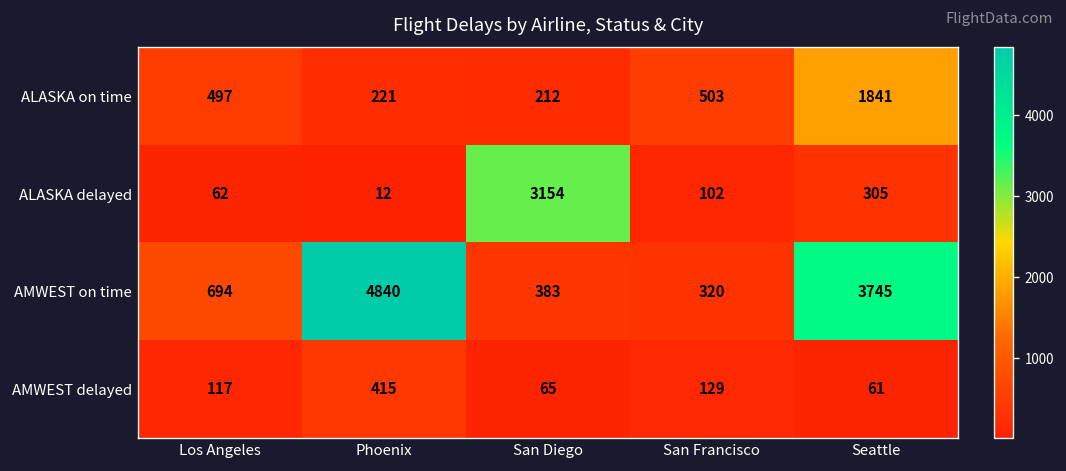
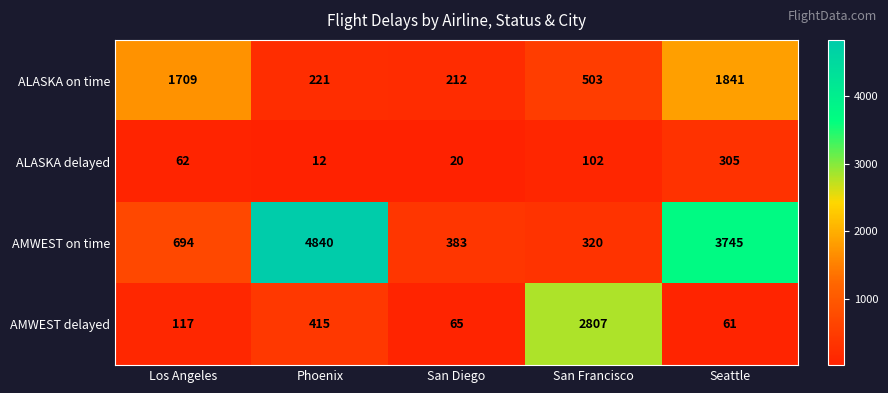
  {
    "ALASKA on time": {
-     "Los Angeles": 497,
+     "Los Angeles": 1709,
      "Phoenix": 221,
      "San Diego": 212,
      "San Francisco": 503,
      "Seattle": 1841
    },
    "ALASKA delayed": {
      "Los Angeles": 62,
      "Phoenix": 12,
-     "San Diego": 3154,
+     "San Diego": 20,
      "San Francisco": 102,
      "Seattle": 305
    },
    "AMWEST on time": {
      "Los Angeles": 694,
      "Phoenix": 4840,
      "San Diego": 383,
      "San Francisco": 320,
      "Seattle": 3745
    },
    "AMWEST delayed": {
      "Los Angeles": 117,
      "Phoenix": 415,
      "San Diego": 65,
-     "San Francisco": 129,
+     "San Francisco": 2807,
      "Seattle": 61
    }
  }
